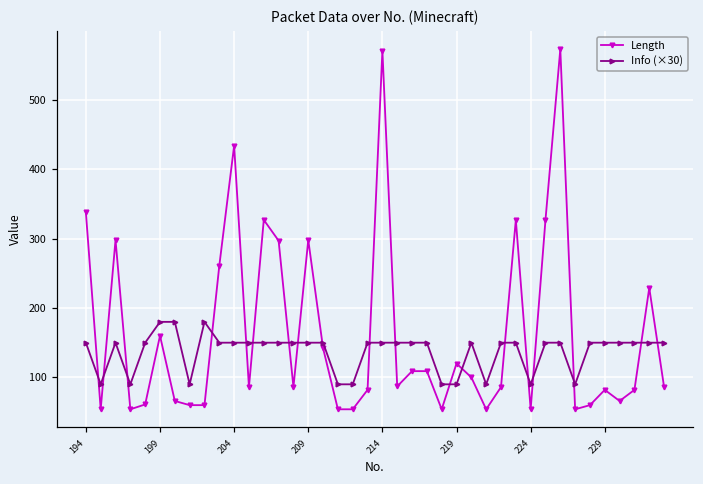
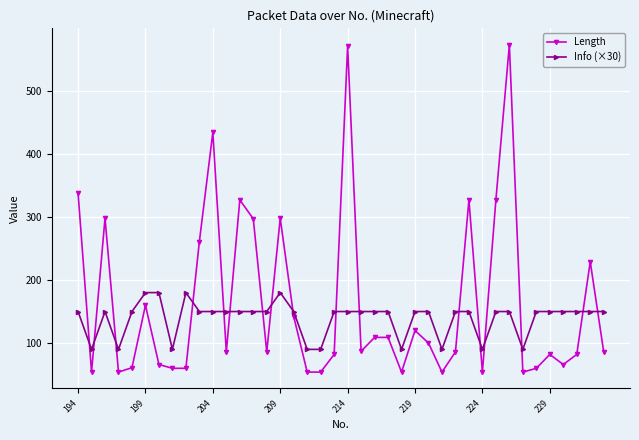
  {
    "Length": {
      "194": 340,
      "199": 160,
      "204": 430,
      "209": 300,
      "214": 570,
      "219": 120,
      "224": 50,
      "229": 80
    },
    "Info (×30)": {
      "194": 150,
      "199": 180,
      "204": 150,
-     "209": 150,
+     "209": 180,
      "214": 150,
-     "219": 90,
+     "219": 150,
      "224": 90,
      "229": 150
    }
  }
